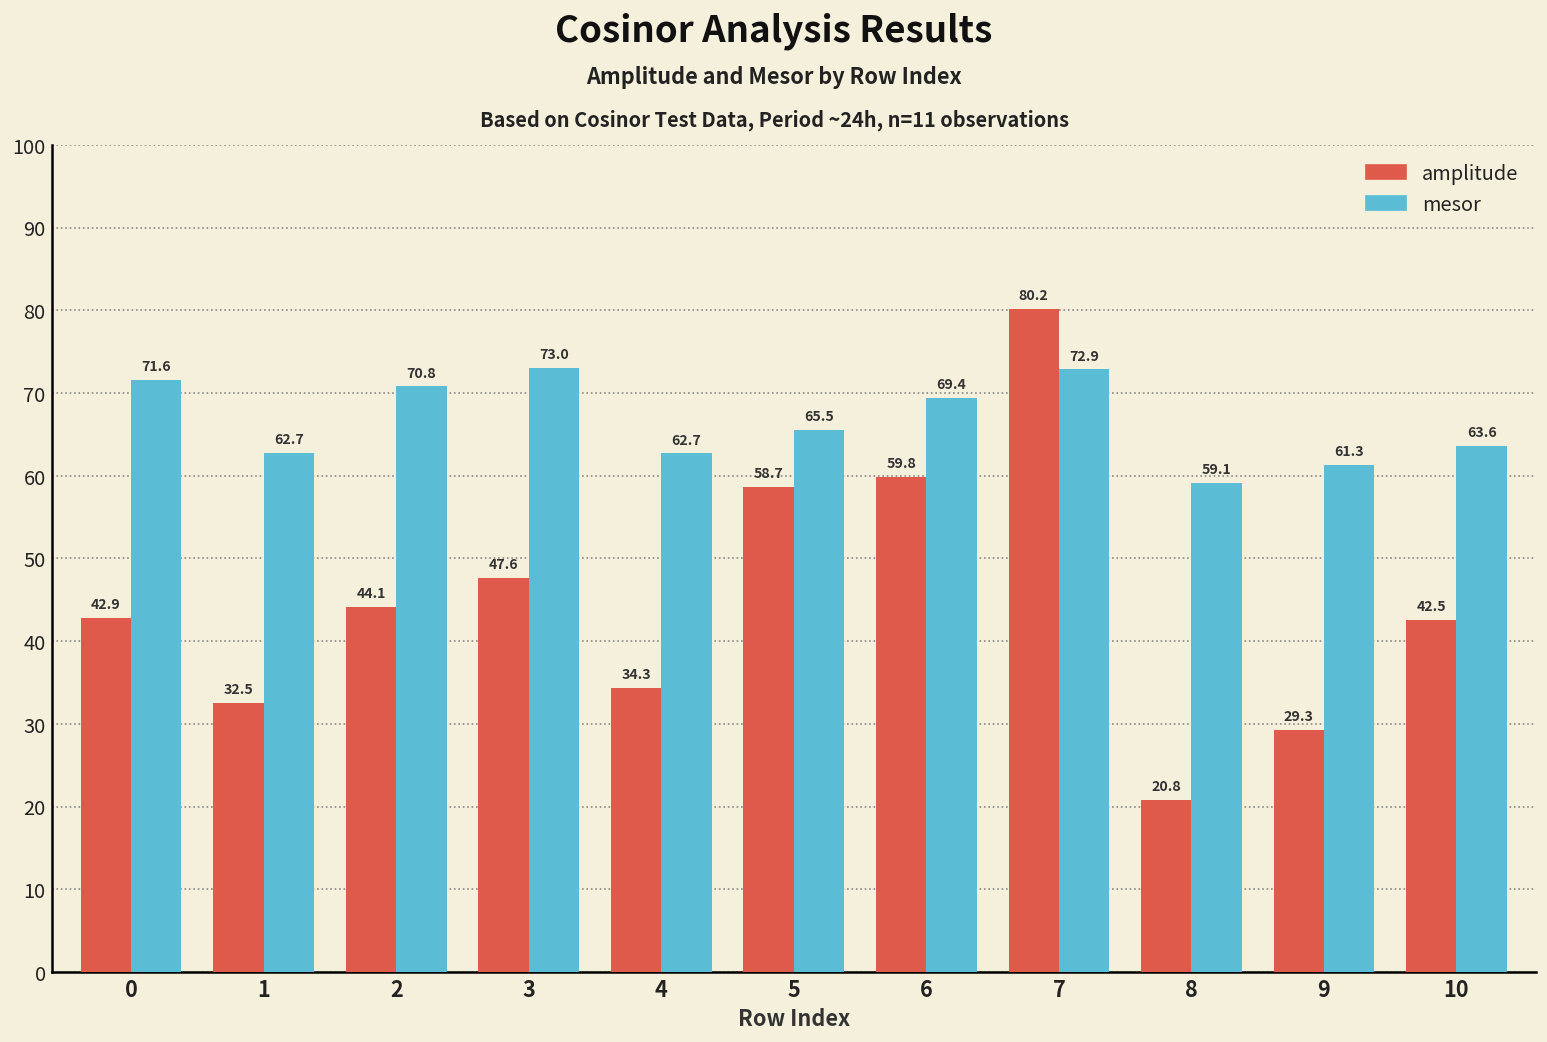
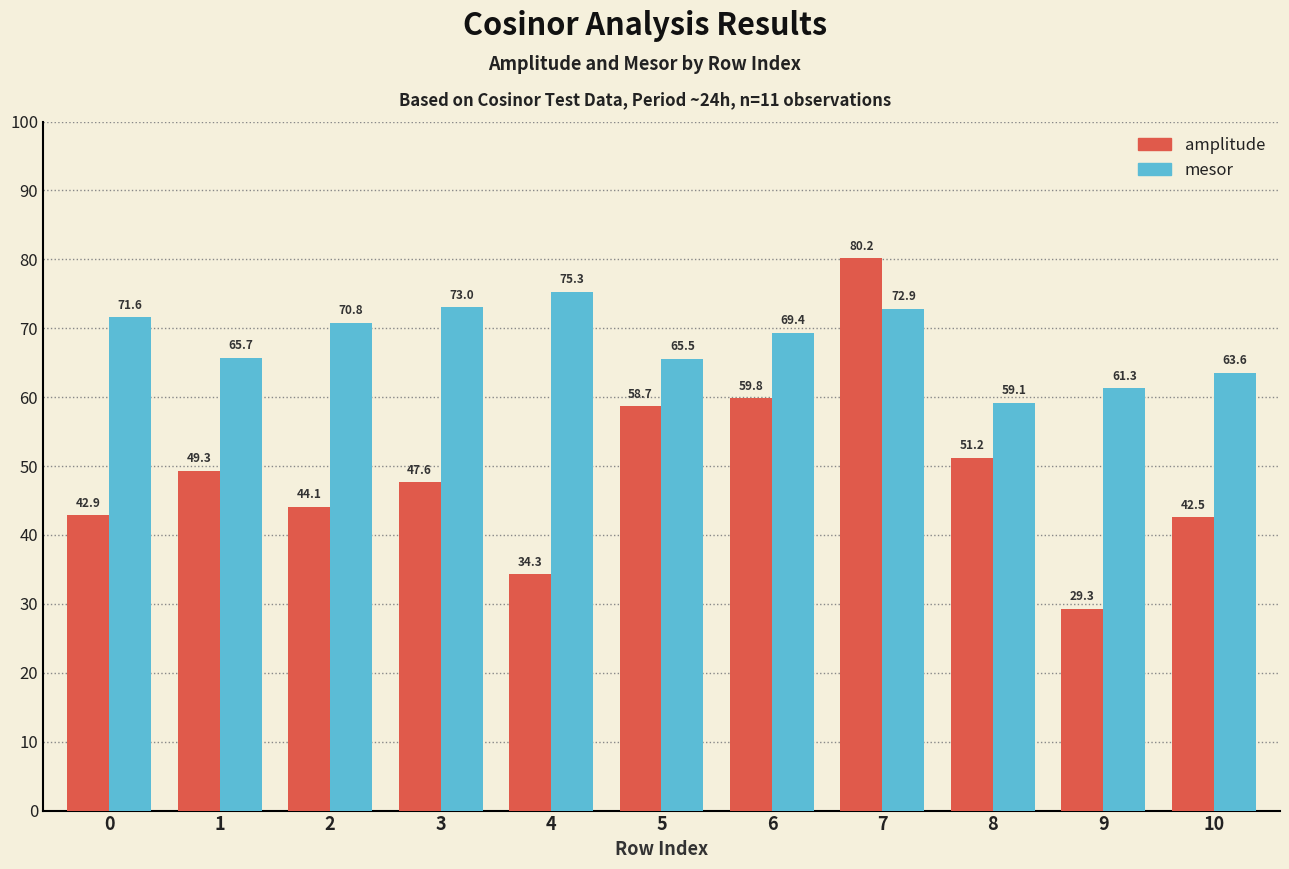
  {
    "amplitude": {
      "0": 42.9,
-     "1": 32.5,
+     "1": 49.3,
      "2": 44.1,
      "3": 47.6,
      "4": 34.3,
      "5": 58.7,
      "6": 59.8,
      "7": 80.2,
-     "8": 20.8,
+     "8": 51.2,
      "9": 29.3,
      "10": 42.5
    },
    "mesor": {
      "0": 71.6,
-     "1": 62.7,
+     "1": 65.7,
      "2": 70.8,
      "3": 73.0,
-     "4": 62.7,
+     "4": 75.3,
      "5": 65.5,
      "6": 69.4,
      "7": 72.9,
      "8": 59.1,
      "9": 61.3,
      "10": 63.6
    }
  }
